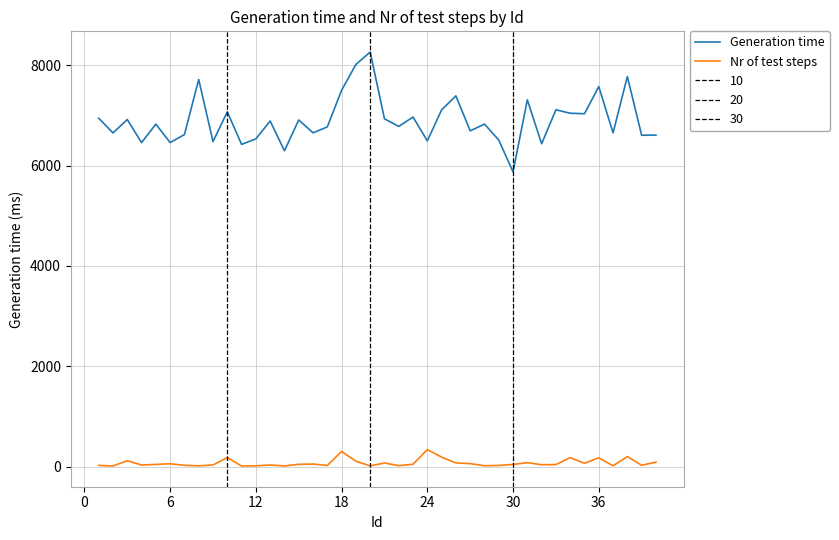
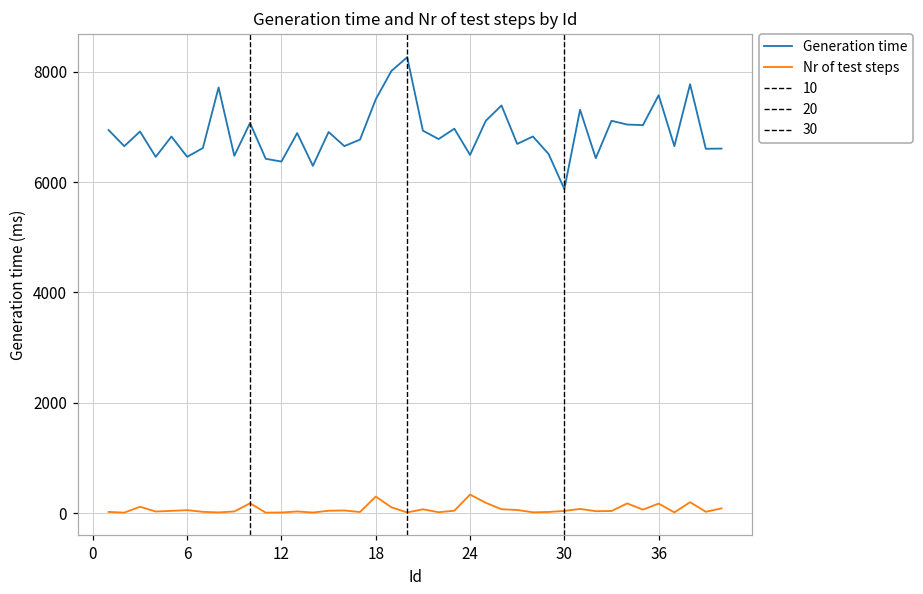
  {
    "Generation time": {
      "6": 6500,
-     "12": 6500,
+     "12": 6400,
      "18": 7500,
      "24": 6500,
      "30": 5900,
      "36": 7600
    },
    "Nr of test steps": {
      "6": 100,
      "12": 0,
      "18": 300,
      "24": 300,
      "30": 0,
      "36": 200
    }
  }
